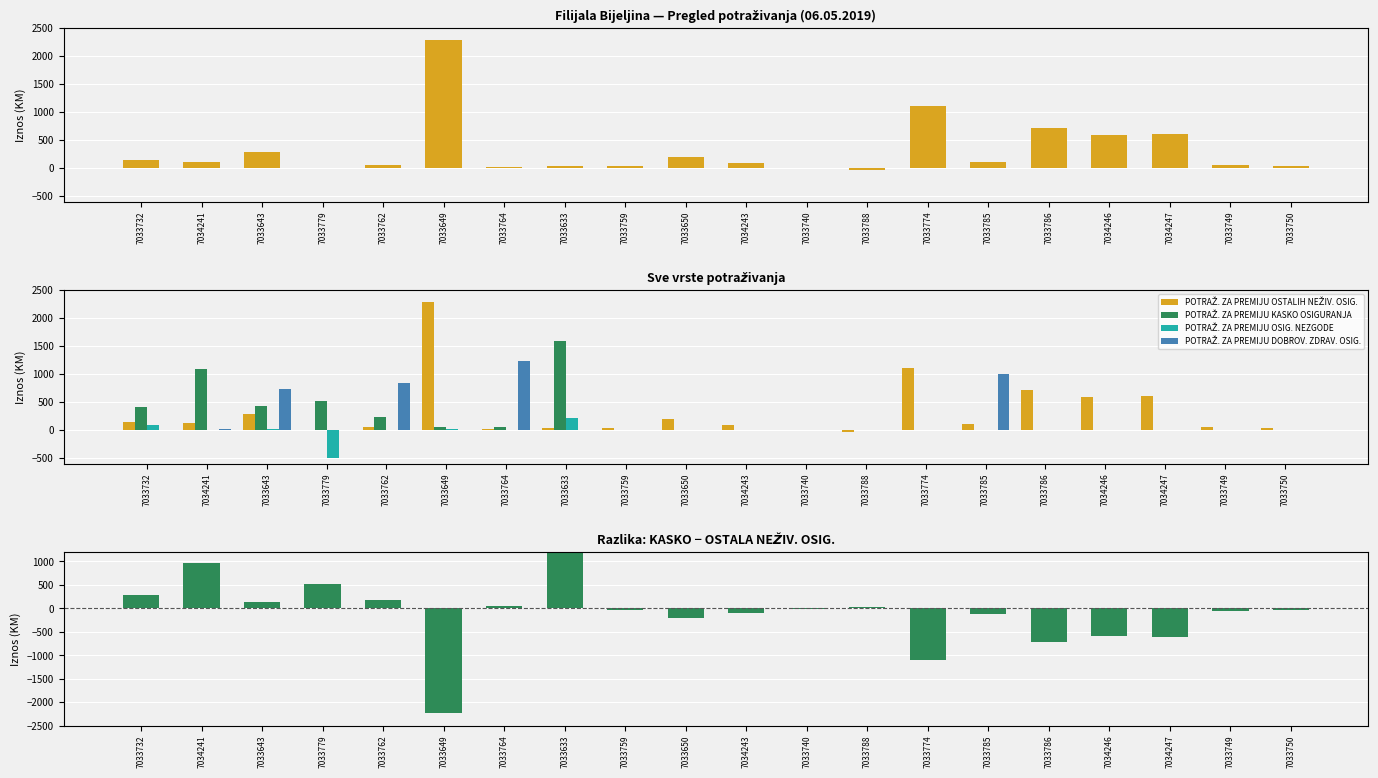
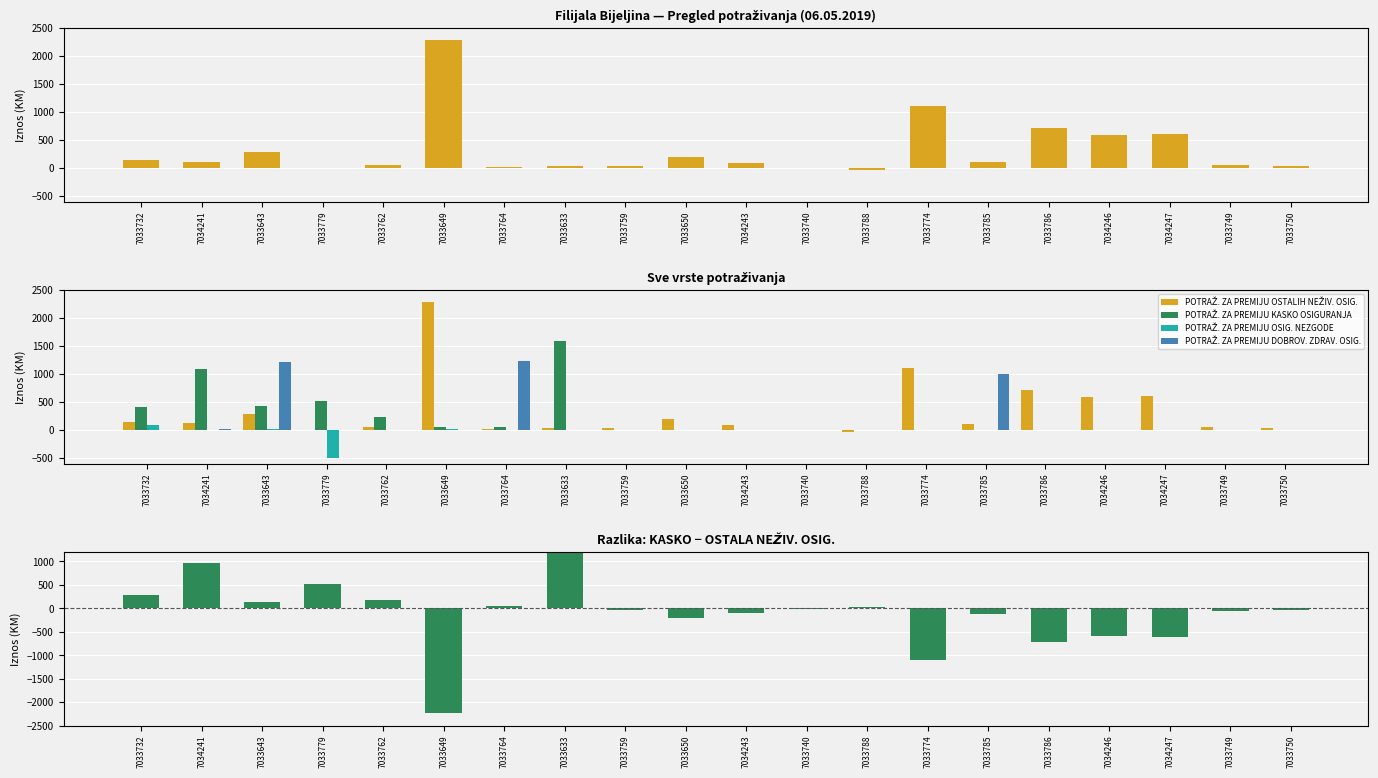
  {
    "Filijala Bijeljina — Pregled potraživanja (06.05.2019)": {
      "7033732": 100,
      "7034241": 100,
      "7033643": 300,
      "7033762": 100,
      "7033649": 2300,
      "7033650": 200,
      "7034243": 100,
      "7033774": 1100,
      "7033785": 100,
      "7033786": 700,
      "7034246": 600,
      "7034247": 600,
      "7033749": 100
    },
    "Sve vrste potraživanja": {
      "POTRAŽ. ZA PREMIJU OSTALIH NEŽIV. OSIG.": {
        "7033732": 100,
        "7034241": 100,
        "7033643": 300,
        "7033762": 100,
        "7033649": 2300,
        "7033650": 200,
        "7034243": 100,
        "7033774": 1100,
        "7033785": 100,
        "7033786": 700,
        "7034246": 600,
        "7034247": 600,
        "7033749": 100
      },
      "POTRAŽ. ZA PREMIJU KASKO OSIGURANJA": {
        "7033732": 400,
        "7034241": 1100,
        "7033643": 400,
        "7033779": 500,
        "7033762": 200,
        "7033649": 100,
        "7033764": 100,
        "7033633": 1600,
        "7033759": 0,
        "7033650": 0,
        "7034243": 0,
        "7033740": 0,
        "7033788": 0,
        "7033774": 0,
        "7033785": 0,
        "7033786": 0,
        "7034246": 0,
        "7034247": 0,
        "7033749": 0,
        "7033750": 0
      },
      "POTRAŽ. ZA PREMIJU OSIG. NEZGODE": {
        "7033732": 100,
        "7033779": -500,
-       "7033633": 200,
+       "7033633": 0,
        "7033759": 0,
        "7033650": 0,
        "7034243": 0,
        "7033740": 0,
        "7033788": 0,
        "7033774": 0,
        "7033785": 0,
        "7033786": 0,
        "7034246": 0,
        "7034247": 0,
        "7033749": 0,
        "7033750": 0
      },
      "POTRAŽ. ZA PREMIJU DOBROV. ZDRAV. OSIG.": {
-       "7033643": 700,
+       "7033643": 1200,
        "7033779": 0,
-       "7033762": 800,
+       "7033762": 0,
        "7033649": 0,
        "7033764": 1200,
        "7033633": 0,
        "7033759": 0,
        "7033650": 0,
        "7034243": 0,
        "7033740": 0,
        "7033788": 0,
        "7033774": 0,
        "7033785": 1000,
        "7033786": 0,
        "7034246": 0,
        "7034247": 0,
        "7033749": 0,
        "7033750": 0
      }
    },
    "Razlika: KASKO − OSTALA NEŽIV. OSIG.": {
      "7033732": 300,
      "7034241": 1000,
      "7033643": 100,
      "7033779": 500,
      "7033762": 200,
      "7033649": -2200,
      "7033650": -200,
      "7034243": -100,
      "7033774": -1100,
      "7033785": -100,
      "7033786": -700,
      "7034246": -600,
      "7034247": -600,
      "7033749": -100
    }
  }
